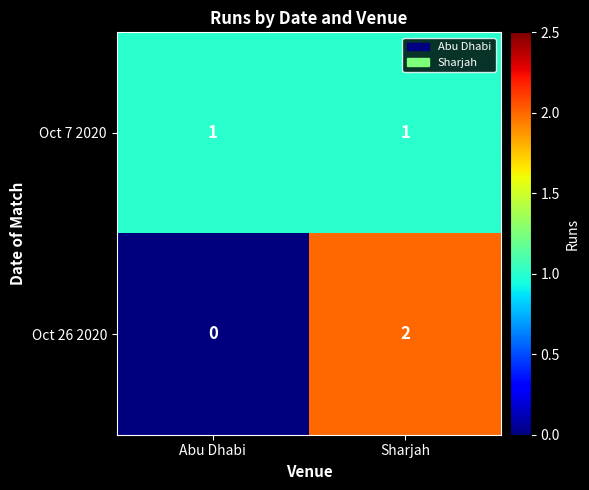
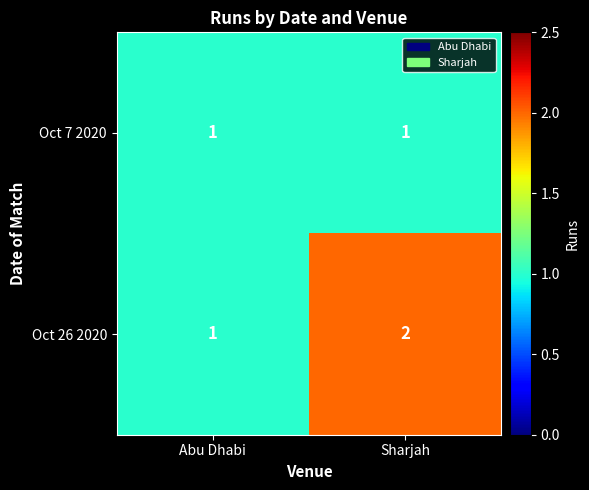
  {
    "Oct 7 2020": {
      "Abu Dhabi": 1,
      "Sharjah": 1
    },
    "Oct 26 2020": {
-     "Abu Dhabi": 0,
+     "Abu Dhabi": 1,
      "Sharjah": 2
    }
  }
